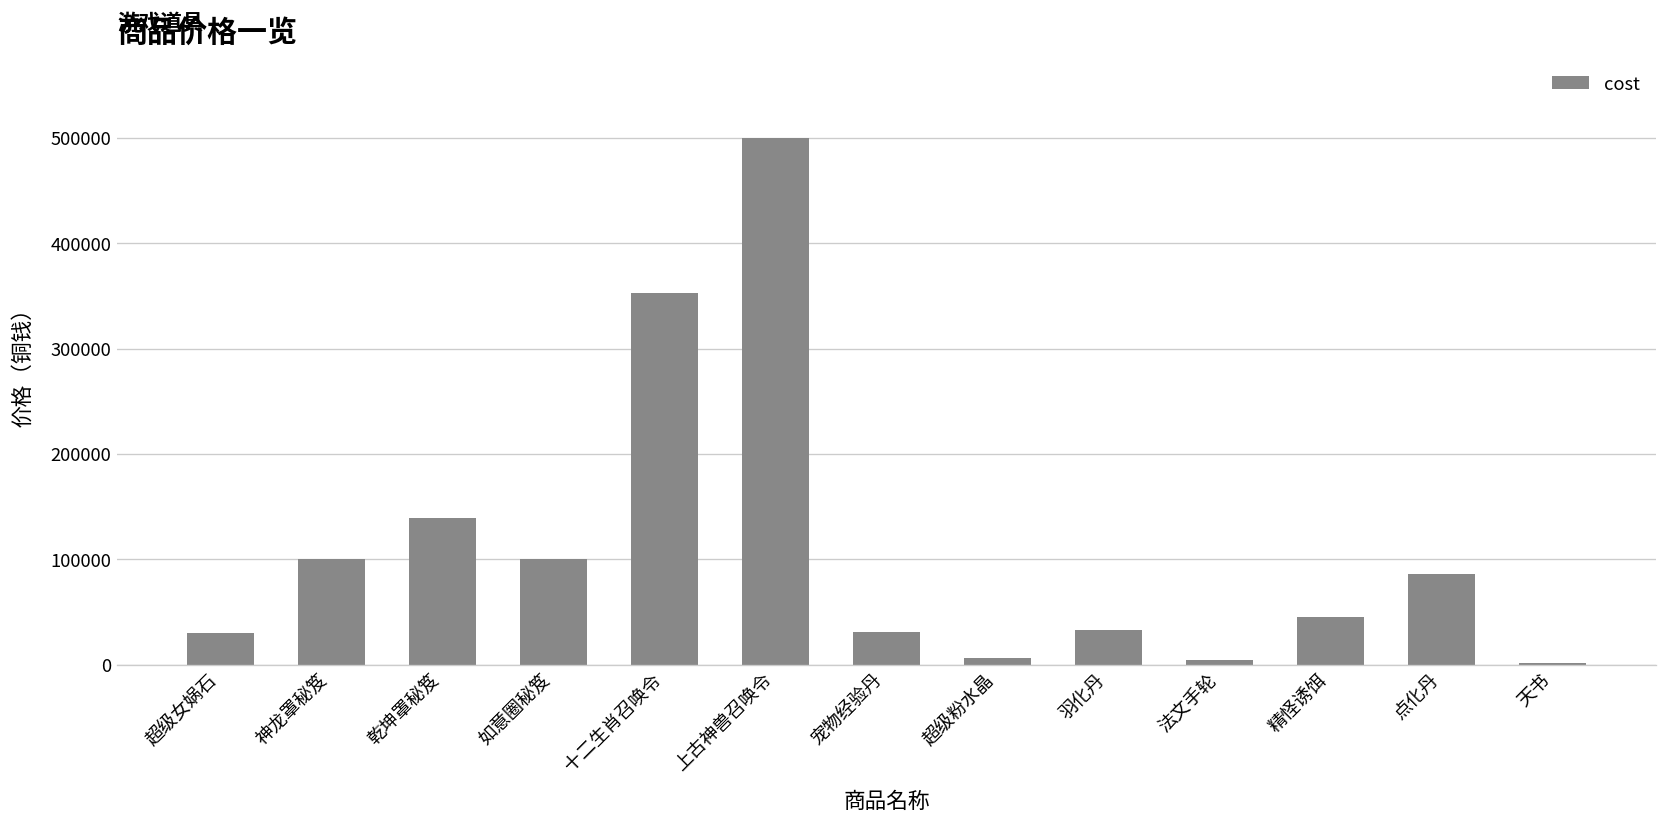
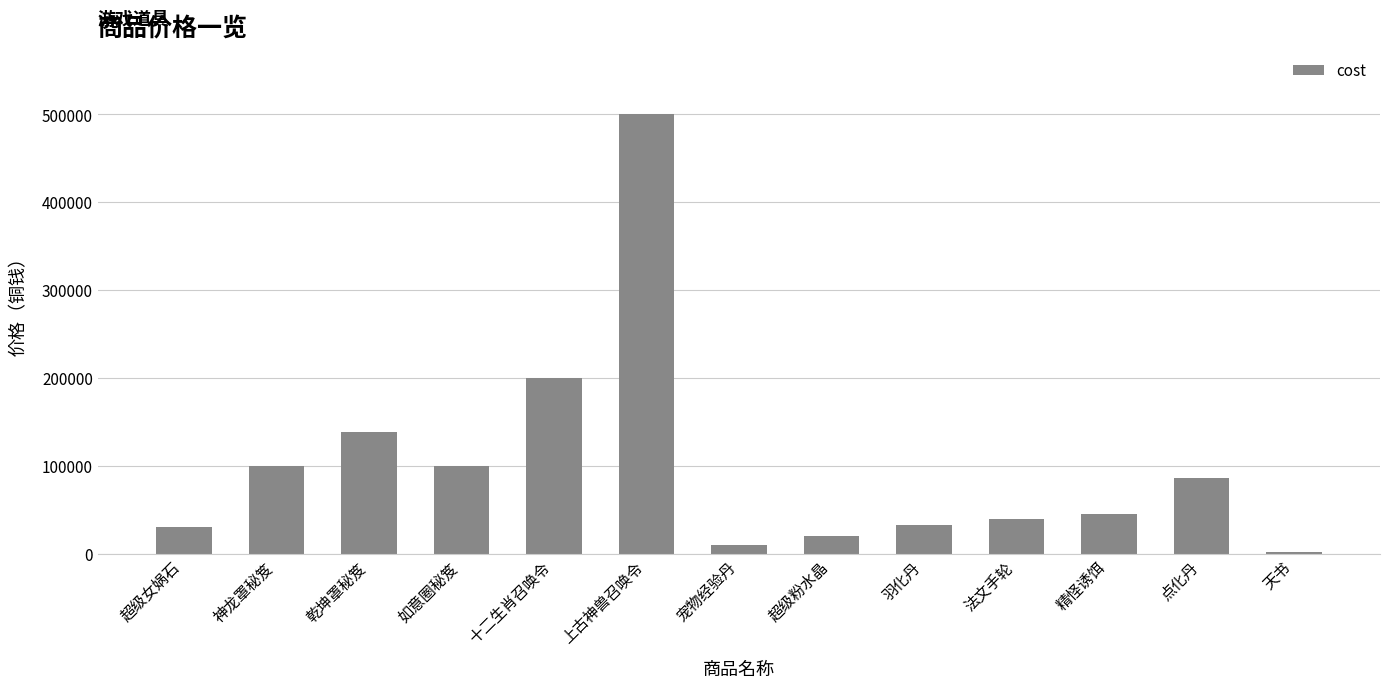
  {
    "超级女娲石": 30000,
    "神龙罩秘笈": 100000,
    "乾坤罩秘笈": 140000,
    "如意圈秘笈": 100000,
-   "十二生肖召唤令": 350000,
+   "十二生肖召唤令": 200000,
    "上古神兽召唤令": 500000,
-   "宠物经验丹": 30000,
-   "超级粉水晶": 10000,
+   "宠物经验丹": 10000,
+   "超级粉水晶": 20000,
    "羽化丹": 30000,
-   "法文手轮": 10000,
+   "法文手轮": 40000,
    "精怪诱饵": 50000,
    "点化丹": 90000
  }
